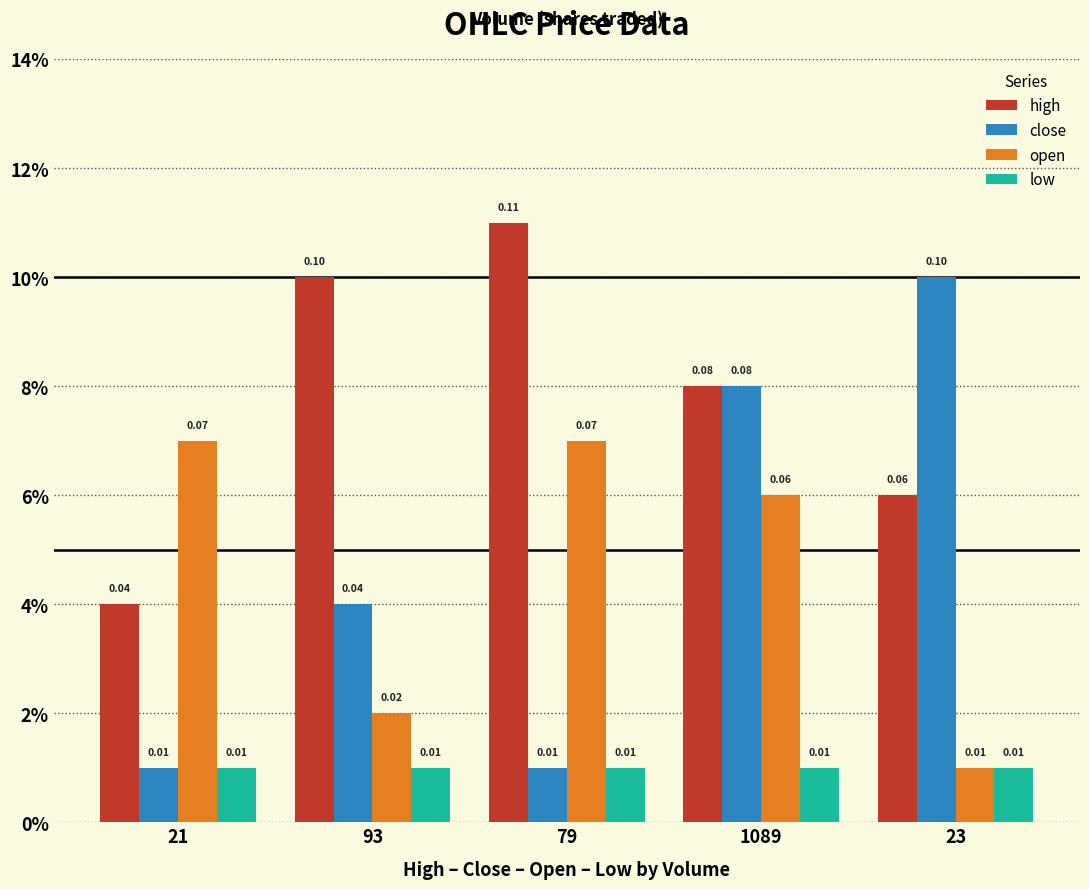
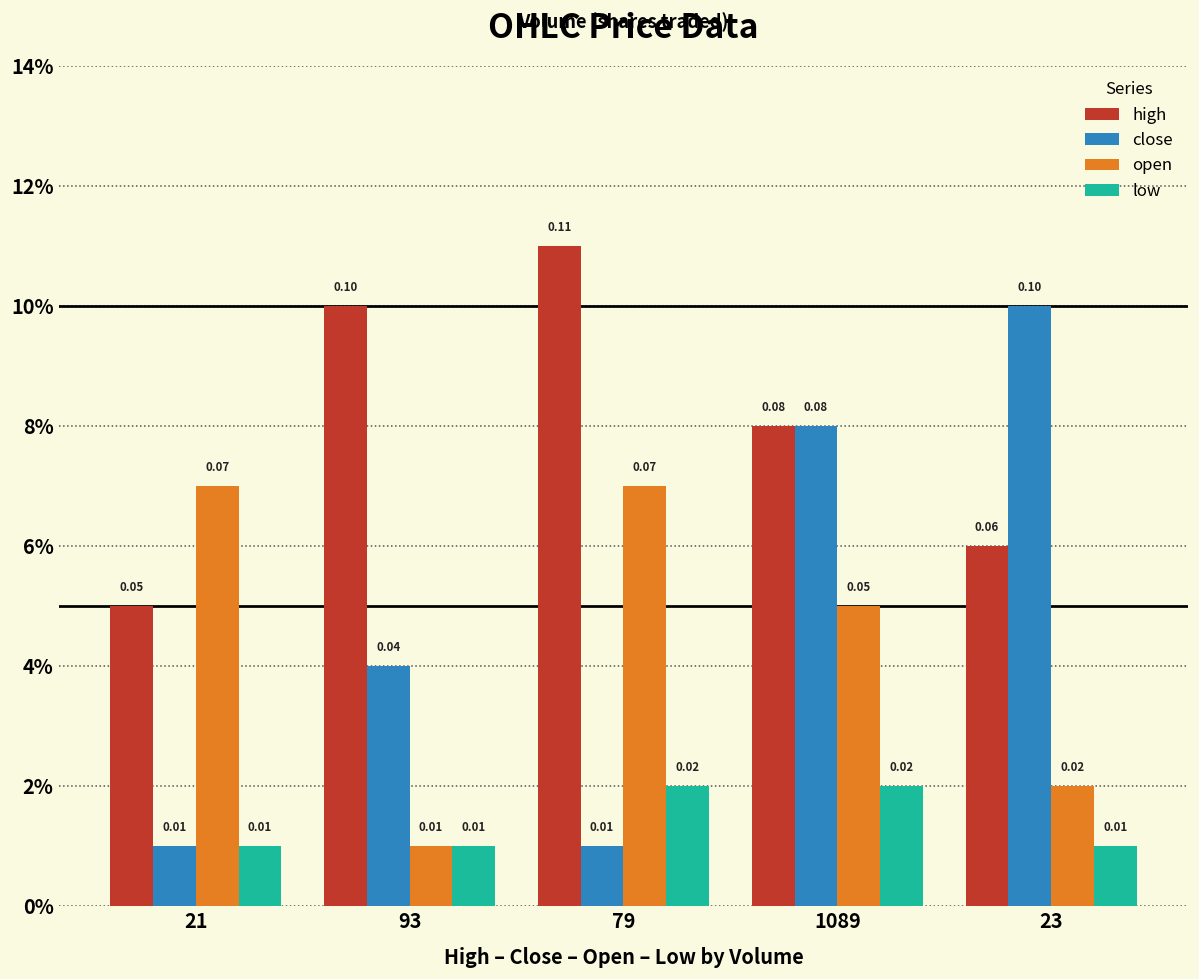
  {
    "high": {
-     "21": 0.04,
+     "21": 0.05,
      "93": 0.10,
      "79": 0.11,
      "1089": 0.08,
      "23": 0.06
    },
    "close": {
      "21": 0.01,
      "93": 0.04,
      "79": 0.01,
      "1089": 0.08,
      "23": 0.10
    },
    "open": {
      "21": 0.07,
-     "93": 0.02,
+     "93": 0.01,
      "79": 0.07,
-     "1089": 0.06,
-     "23": 0.01
+     "1089": 0.05,
+     "23": 0.02
    },
    "low": {
      "21": 0.01,
      "93": 0.01,
-     "79": 0.01,
-     "1089": 0.01,
+     "79": 0.02,
+     "1089": 0.02,
      "23": 0.01
    }
  }
